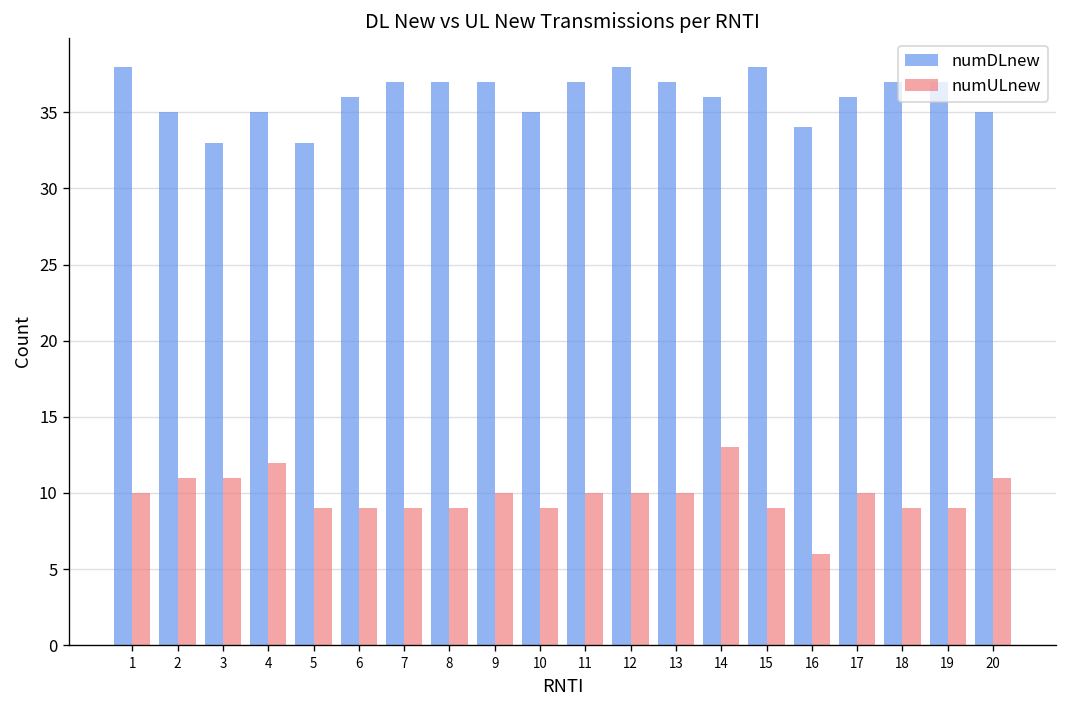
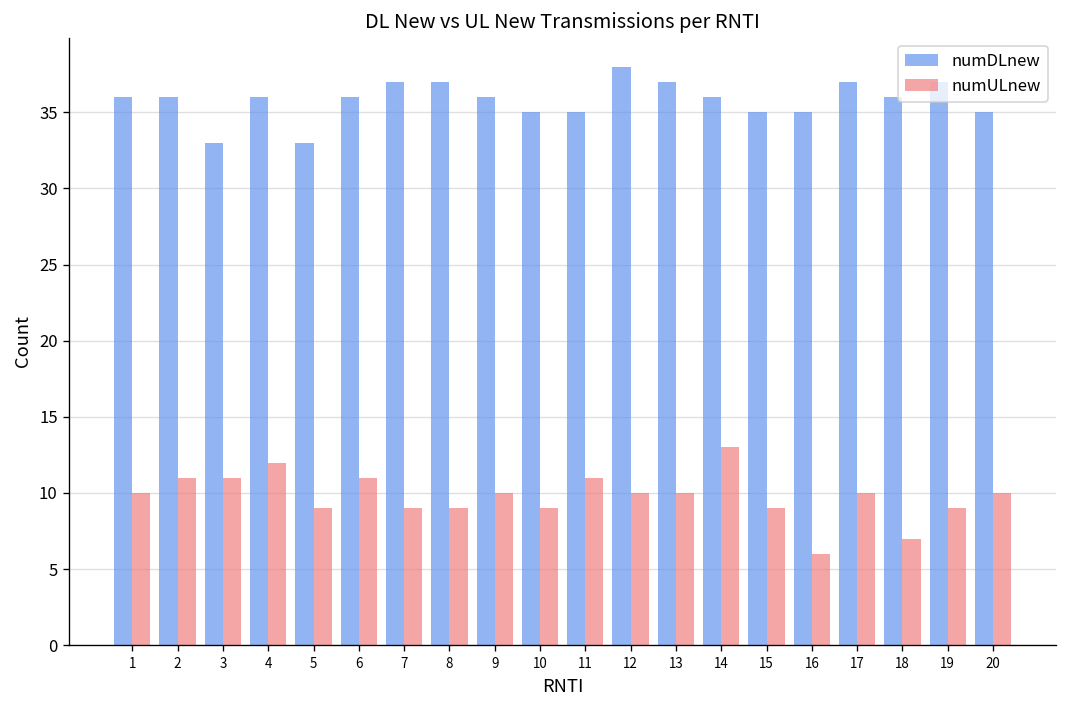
  {
    "numDLnew": {
-     "1": 38,
-     "2": 35,
+     "1": 36,
+     "2": 36,
      "3": 33,
-     "4": 35,
+     "4": 36,
      "5": 33,
      "6": 36,
      "7": 37,
      "8": 37,
-     "9": 37,
+     "9": 36,
      "10": 35,
-     "11": 37,
+     "11": 35,
      "12": 38,
      "13": 37,
      "14": 36,
-     "15": 38,
-     "16": 34,
-     "17": 36,
-     "18": 37,
+     "15": 35,
+     "16": 35,
+     "17": 37,
+     "18": 36,
      "20": 35
    },
    "numULnew": {
      "1": 10,
      "2": 11,
      "3": 11,
      "4": 12,
      "5": 9,
-     "6": 9,
+     "6": 11,
      "7": 9,
      "8": 9,
      "9": 10,
      "10": 9,
-     "11": 10,
+     "11": 11,
      "12": 10,
      "13": 10,
      "14": 13,
      "15": 9,
      "16": 6,
      "17": 10,
-     "18": 9,
+     "18": 7,
      "19": 9,
-     "20": 11
+     "20": 10
    }
  }
